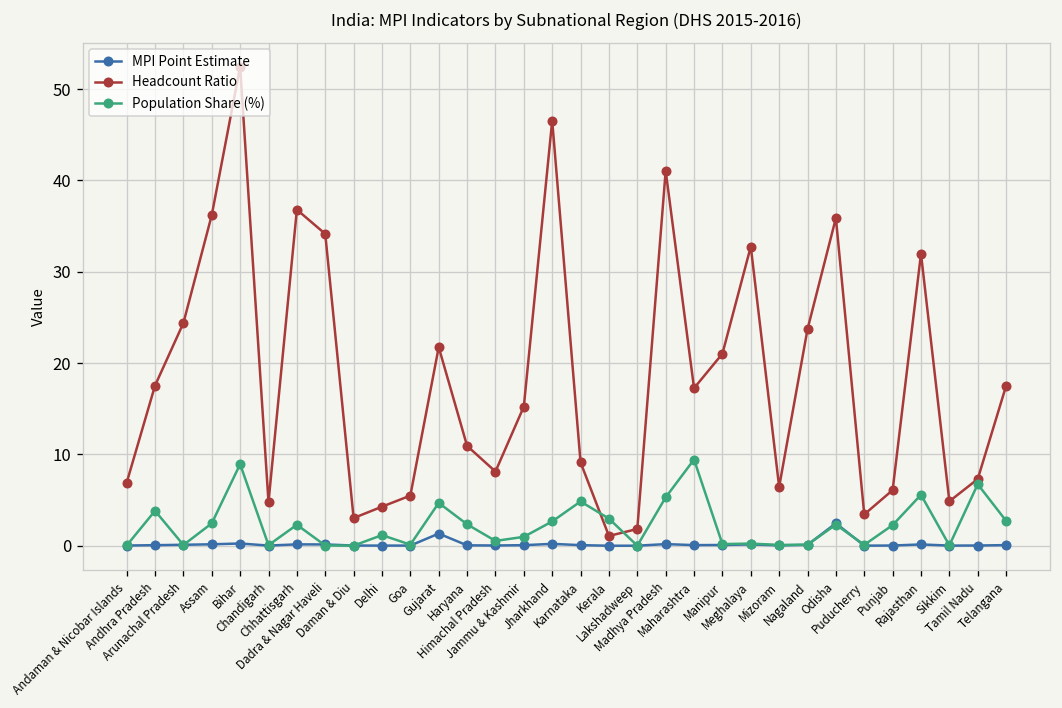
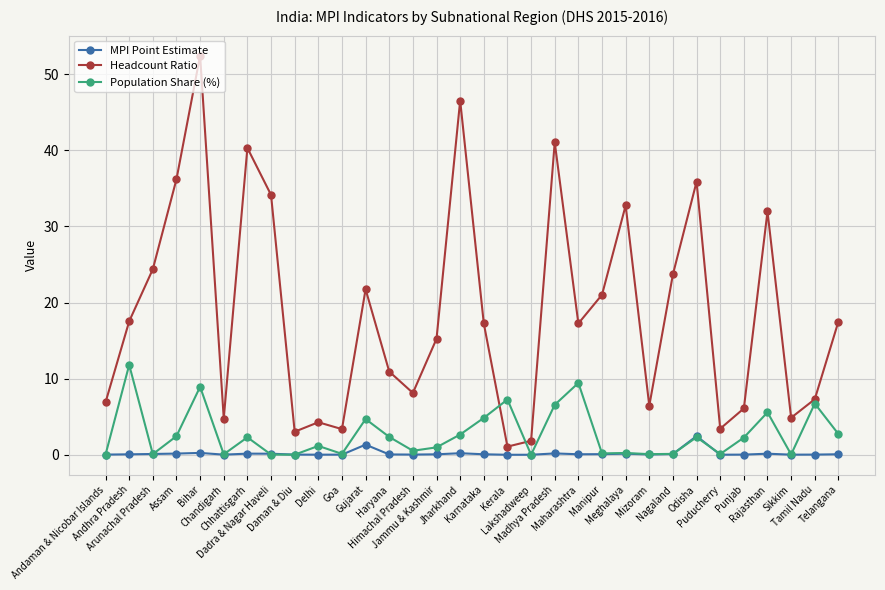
  {
    "MPI Point Estimate": {
      "Andhra Pradesh": 0,
      "Assam": 0,
      "Bihar": 0,
      "Chhattisgarh": 0,
      "Delhi": 0,
      "Gujarat": 1,
      "Haryana": 0,
      "Himachal Pradesh": 0,
      "Jammu & Kashmir": 0,
      "Jharkhand": 0,
      "Karnataka": 0,
      "Kerala": 0,
      "Madhya Pradesh": 0,
      "Maharashtra": 0,
      "Punjab": 0,
      "Rajasthan": 0,
      "Tamil Nadu": 0,
      "Telangana": 0
    },
    "Headcount Ratio": {
      "Andaman & Nicobar Islands": 7,
      "Andhra Pradesh": 18,
      "Arunachal Pradesh": 24,
      "Assam": 36,
      "Chandigarh": 5,
-     "Chhattisgarh": 37,
+     "Chhattisgarh": 40,
      "Dadra & Nagar Haveli": 34,
      "Daman & Diu": 3,
      "Delhi": 4,
-     "Goa": 5,
+     "Goa": 3,
      "Gujarat": 22,
      "Haryana": 11,
      "Himachal Pradesh": 8,
      "Jammu & Kashmir": 15,
      "Jharkhand": 47,
-     "Karnataka": 9,
+     "Karnataka": 17,
      "Kerala": 1,
      "Lakshadweep": 2,
      "Madhya Pradesh": 41,
      "Maharashtra": 17,
      "Manipur": 21,
      "Meghalaya": 33,
      "Mizoram": 6,
      "Nagaland": 24,
      "Odisha": 36,
      "Puducherry": 3,
      "Punjab": 6,
      "Rajasthan": 32,
      "Sikkim": 5,
      "Tamil Nadu": 7,
      "Telangana": 18
    },
    "Population Share (%)": {
-     "Andhra Pradesh": 4,
+     "Andhra Pradesh": 12,
      "Assam": 2,
      "Bihar": 9,
      "Chhattisgarh": 2,
      "Delhi": 1,
      "Gujarat": 5,
      "Haryana": 2,
      "Himachal Pradesh": 1,
      "Jammu & Kashmir": 1,
      "Jharkhand": 3,
      "Karnataka": 5,
-     "Kerala": 3,
-     "Madhya Pradesh": 5,
+     "Kerala": 7,
+     "Madhya Pradesh": 7,
      "Maharashtra": 9,
      "Punjab": 2,
      "Rajasthan": 6,
      "Tamil Nadu": 7,
      "Telangana": 3
    }
  }
